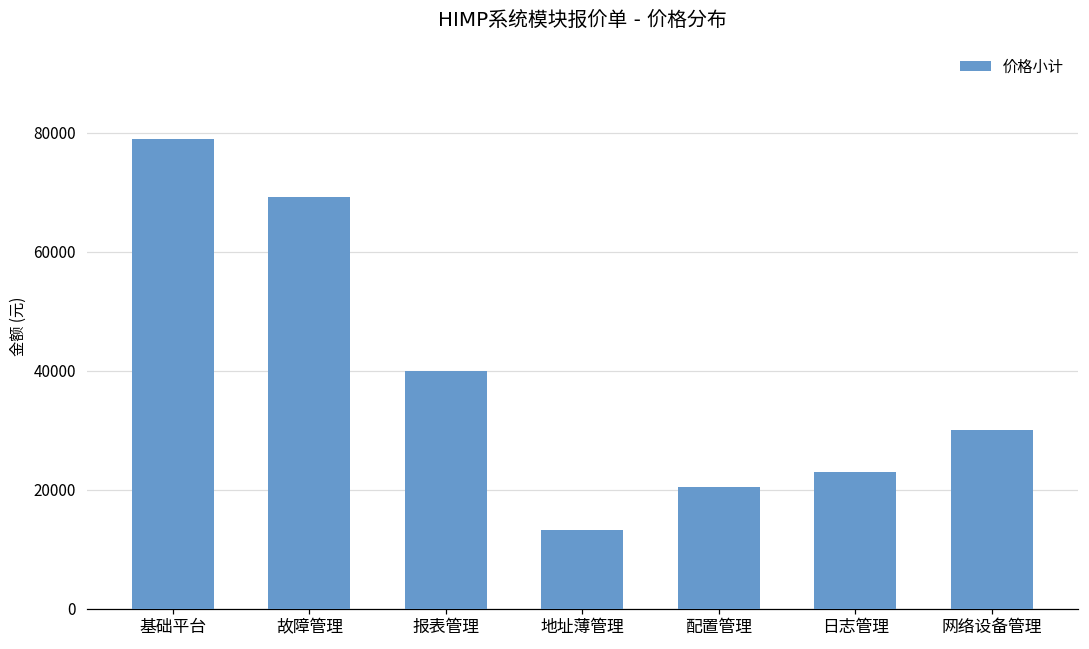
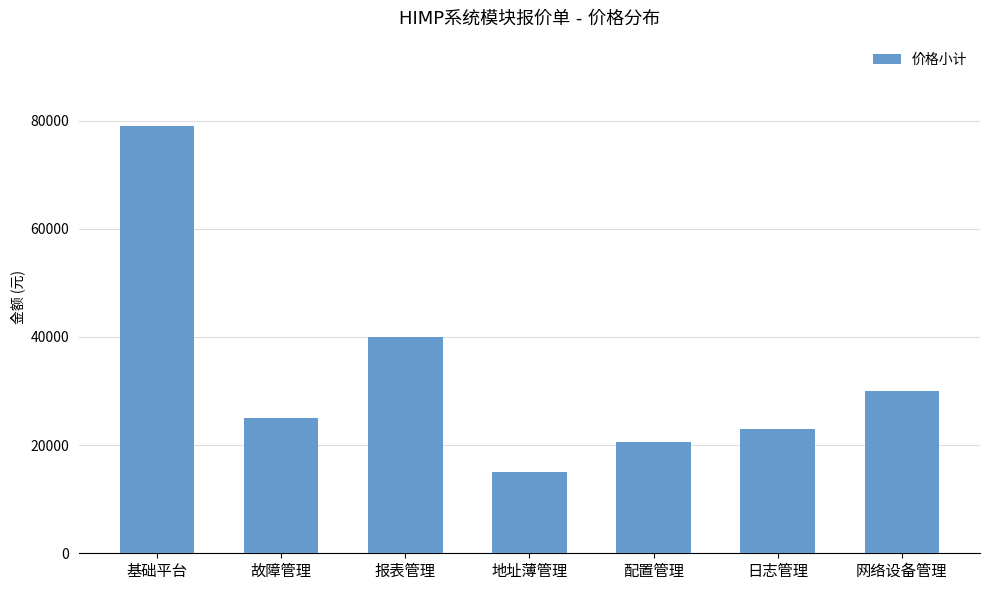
  {
    "基础平台": 79000,
-   "故障管理": 69000,
+   "故障管理": 25000,
    "报表管理": 40000,
-   "地址薄管理": 13000,
+   "地址薄管理": 15000,
    "配置管理": 21000,
    "日志管理": 23000,
    "网络设备管理": 30000
  }
